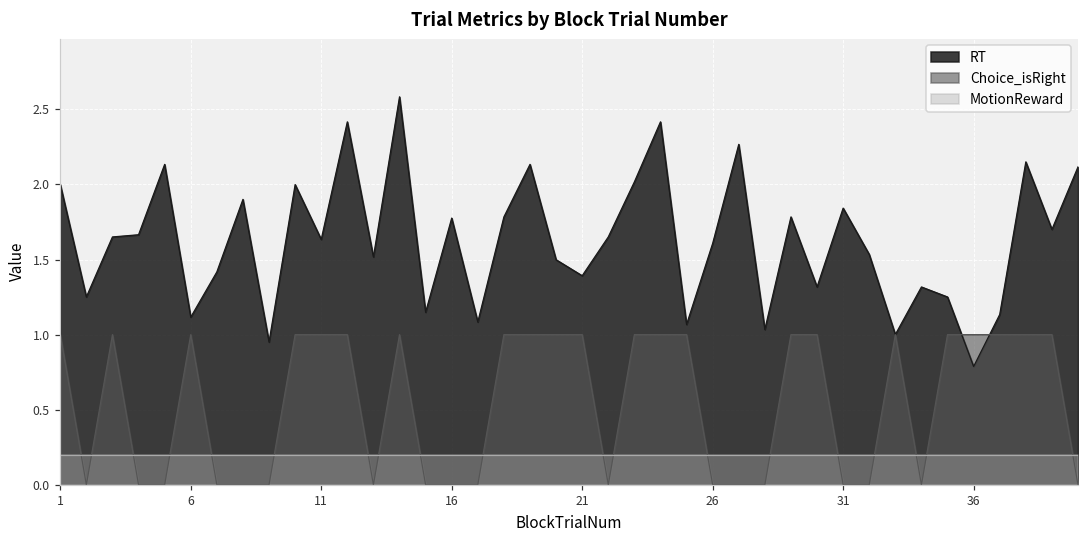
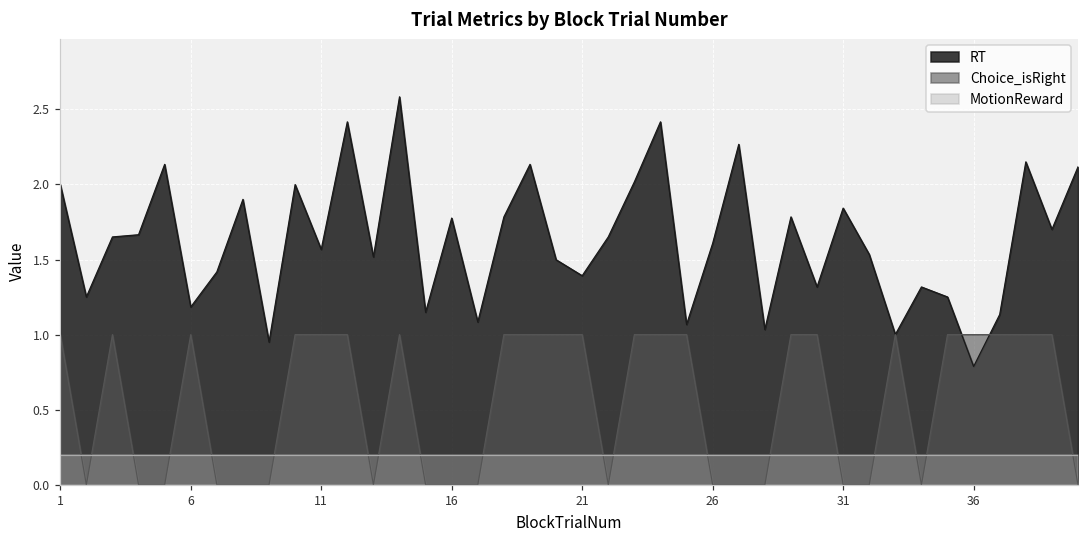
  {
    "RT": {
      "1": 2.00,
-     "6": 1.12,
-     "11": 1.63,
+     "6": 1.18,
+     "11": 1.57,
      "16": 1.78,
      "21": 1.39,
      "26": 1.61,
      "31": 1.84,
      "36": 0.79
    },
    "Choice_isRight": {
      "1": 1.00,
      "6": 1.00,
      "11": 1.00,
      "16": 0.00,
      "21": 1.00,
      "26": 0.00,
      "31": 0.00,
      "36": 1.00
    },
    "MotionReward": {
      "1": 0.20,
      "6": 0.20,
      "11": 0.20,
      "16": 0.20,
      "21": 0.20,
      "26": 0.20,
      "31": 0.20,
      "36": 0.20
    }
  }
